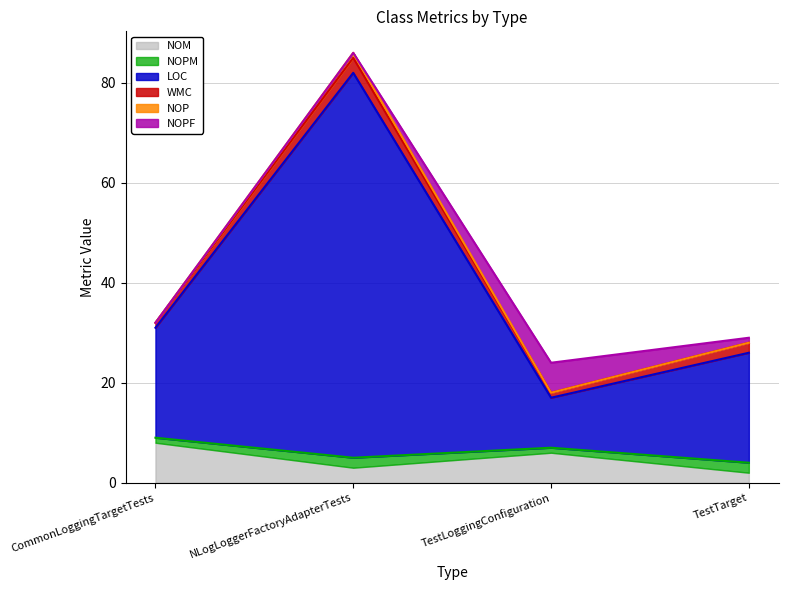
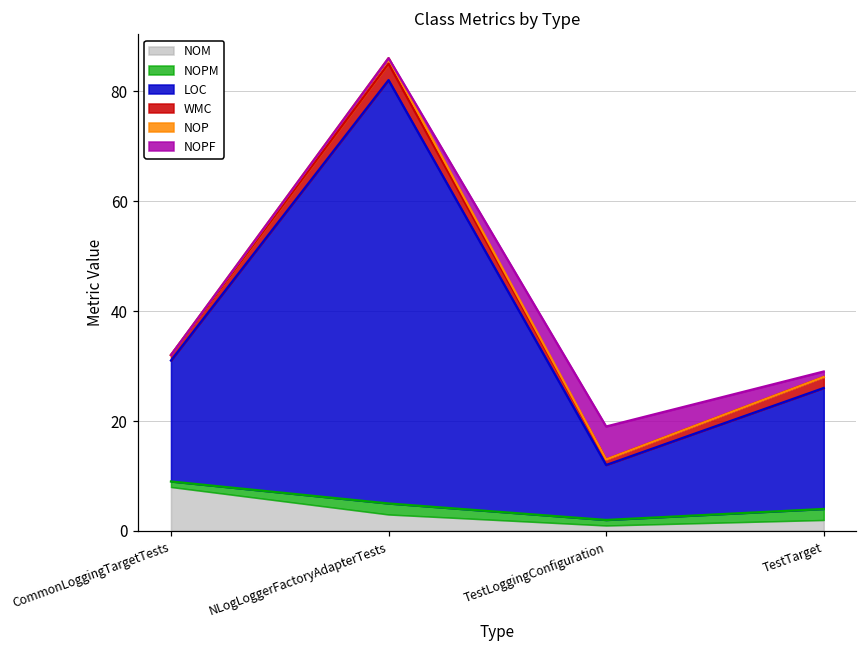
  {
    "NOM": {
      "CommonLoggingTargetTests": 8,
      "NLogLoggerFactoryAdapterTests": 3,
-     "TestLoggingConfiguration": 6,
+     "TestLoggingConfiguration": 1,
      "TestTarget": 2
    },
    "NOPM": {
      "CommonLoggingTargetTests": 1,
      "NLogLoggerFactoryAdapterTests": 2,
      "TestLoggingConfiguration": 1,
      "TestTarget": 2
    },
    "LOC": {
      "CommonLoggingTargetTests": 22,
      "NLogLoggerFactoryAdapterTests": 77,
      "TestLoggingConfiguration": 10,
      "TestTarget": 22
    },
    "WMC": {
      "NLogLoggerFactoryAdapterTests": 3
    },
    "NOPF": {
      "TestLoggingConfiguration": 6,
      "TestTarget": 1
    }
  }
